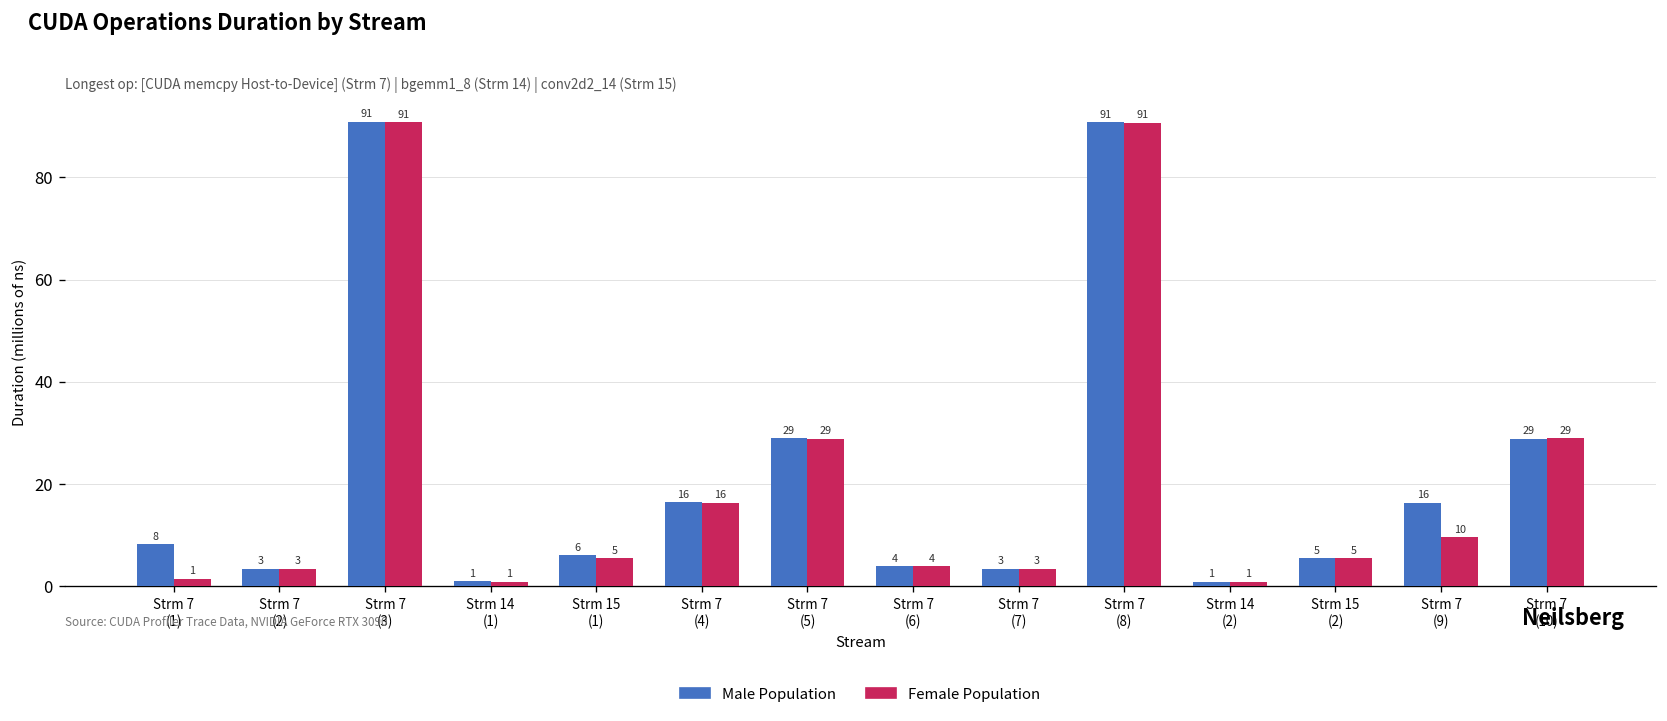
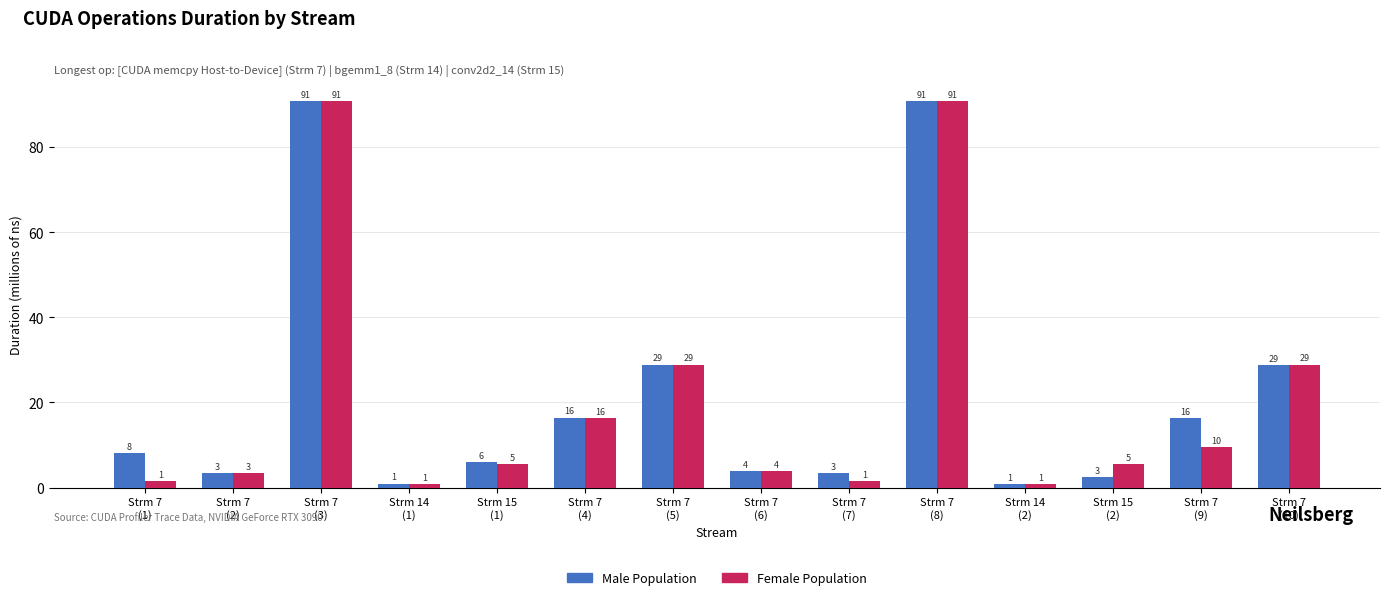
  {
    "Male Population": {
      "Strm 7 (1)": 8,
      "Strm 7 (2)": 3,
      "Strm 7 (3)": 91,
      "Strm 14 (1)": 1,
      "Strm 15 (1)": 6,
      "Strm 7 (4)": 16,
      "Strm 7 (5)": 29,
      "Strm 7 (6)": 4,
      "Strm 7 (7)": 3,
      "Strm 7 (8)": 91,
      "Strm 14 (2)": 1,
-     "Strm 15 (2)": 5,
+     "Strm 15 (2)": 3,
      "Strm 7 (9)": 16,
      "Strm 7 (10)": 29
    },
    "Female Population": {
      "Strm 7 (1)": 1,
      "Strm 7 (2)": 3,
      "Strm 7 (3)": 91,
      "Strm 14 (1)": 1,
      "Strm 15 (1)": 5,
      "Strm 7 (4)": 16,
      "Strm 7 (5)": 29,
      "Strm 7 (6)": 4,
-     "Strm 7 (7)": 3,
+     "Strm 7 (7)": 1,
      "Strm 7 (8)": 91,
      "Strm 14 (2)": 1,
      "Strm 15 (2)": 5,
      "Strm 7 (9)": 10,
      "Strm 7 (10)": 29
    }
  }
